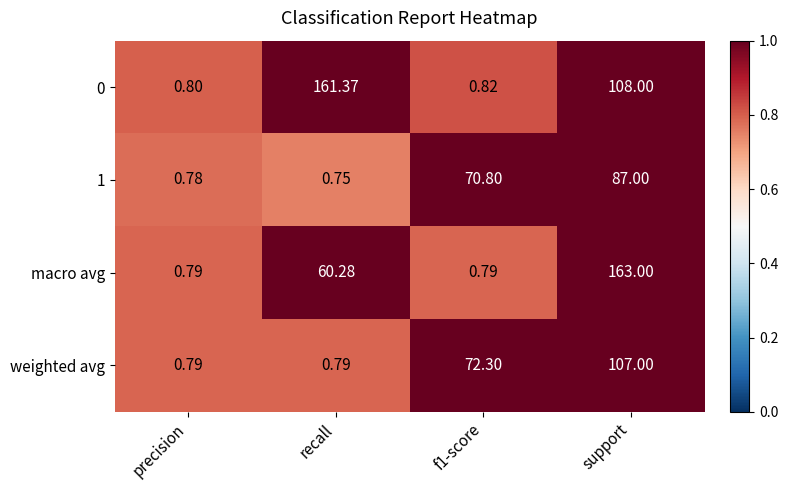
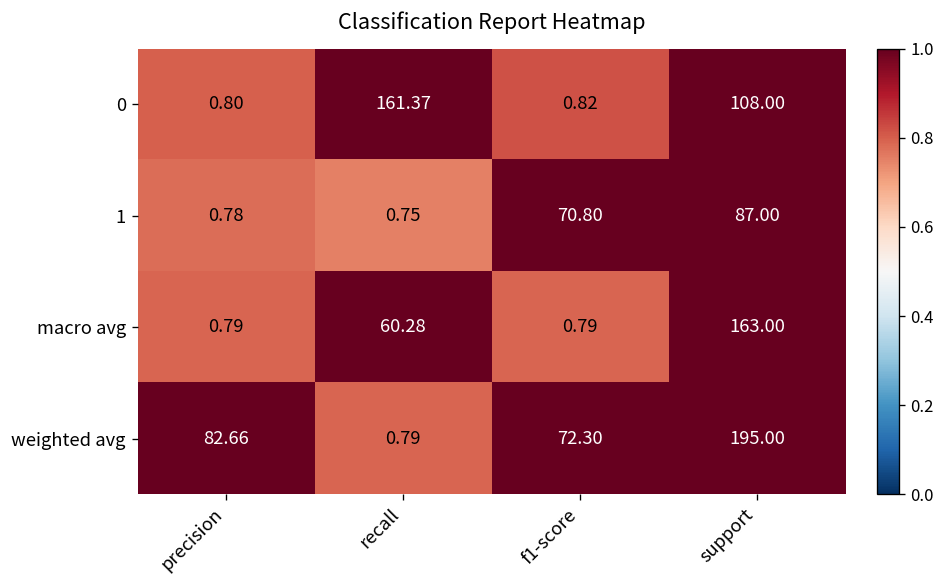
  {
    "0": {
      "precision": 0.80,
      "recall": 161.37,
      "f1-score": 0.82,
      "support": 108.00
    },
    "1": {
      "precision": 0.78,
      "recall": 0.75,
      "f1-score": 70.80,
      "support": 87.00
    },
    "macro avg": {
      "precision": 0.79,
      "recall": 60.28,
      "f1-score": 0.79,
      "support": 163.00
    },
    "weighted avg": {
-     "precision": 0.79,
+     "precision": 82.66,
      "recall": 0.79,
      "f1-score": 72.30,
-     "support": 107.00
+     "support": 195.00
    }
  }
